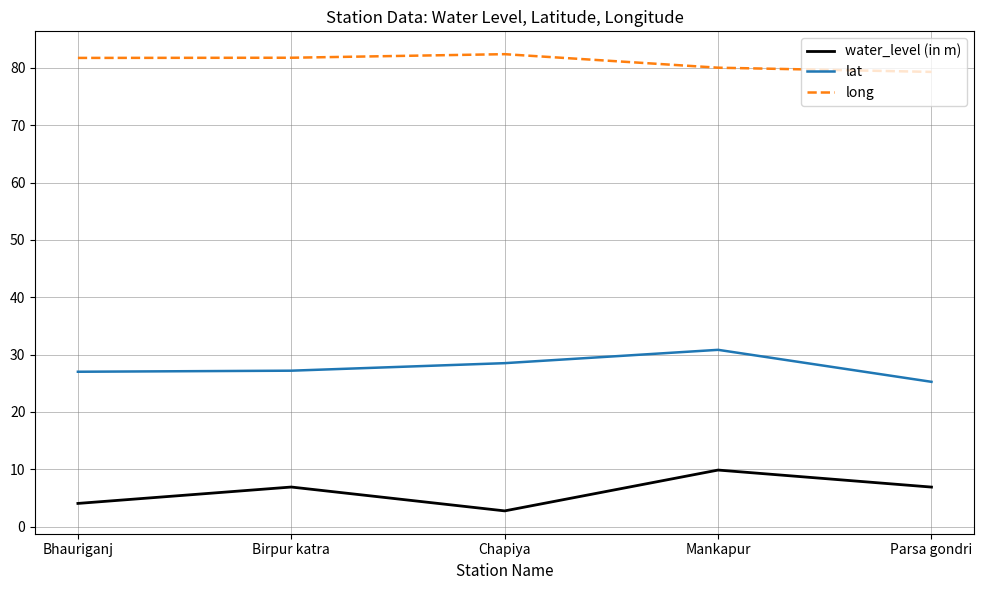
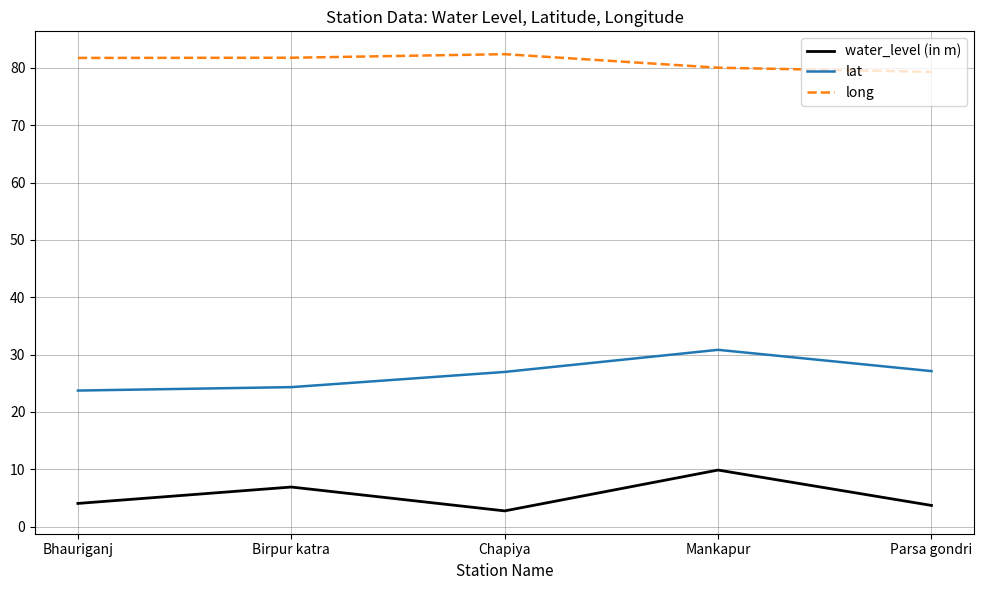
  {
    "water_level (in m)": {
      "Bhauriganj": 4,
      "Birpur katra": 7,
      "Chapiya": 3,
      "Mankapur": 10,
-     "Parsa gondri": 7
+     "Parsa gondri": 4
    },
    "lat": {
-     "Bhauriganj": 27,
-     "Birpur katra": 27,
-     "Chapiya": 29,
+     "Bhauriganj": 24,
+     "Birpur katra": 24,
+     "Chapiya": 27,
      "Mankapur": 31,
-     "Parsa gondri": 25
+     "Parsa gondri": 27
    },
    "long": {
      "Bhauriganj": 82,
      "Birpur katra": 82,
      "Chapiya": 82,
      "Mankapur": 80
    }
  }
